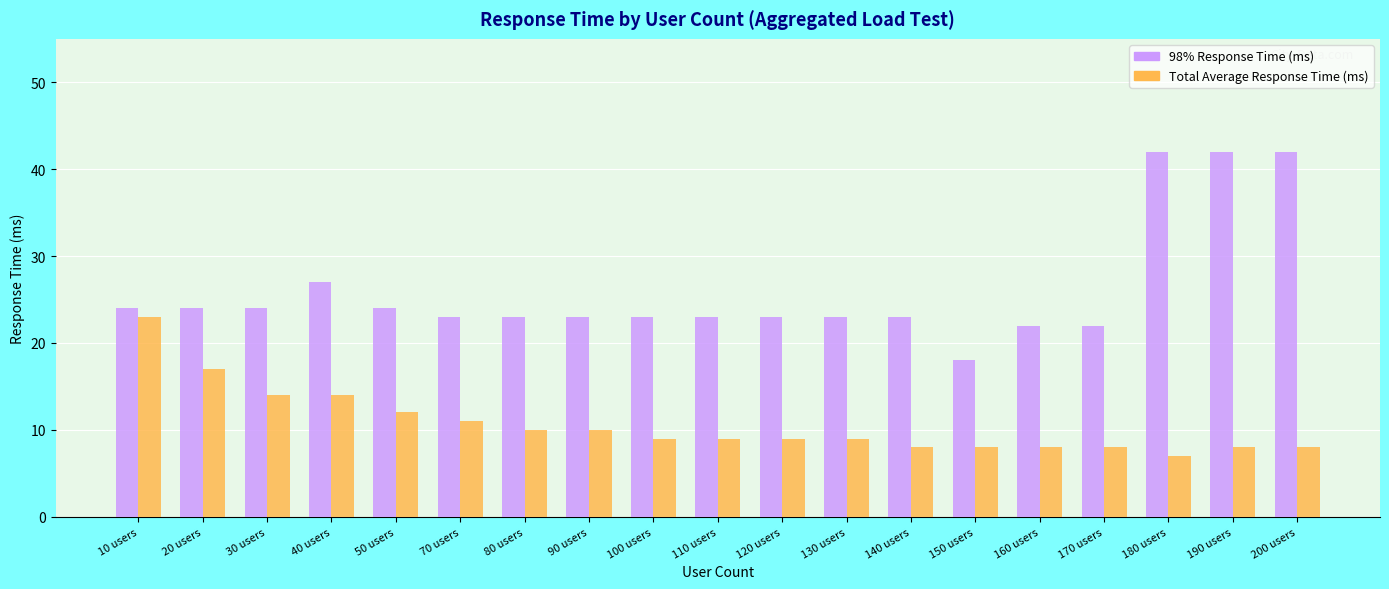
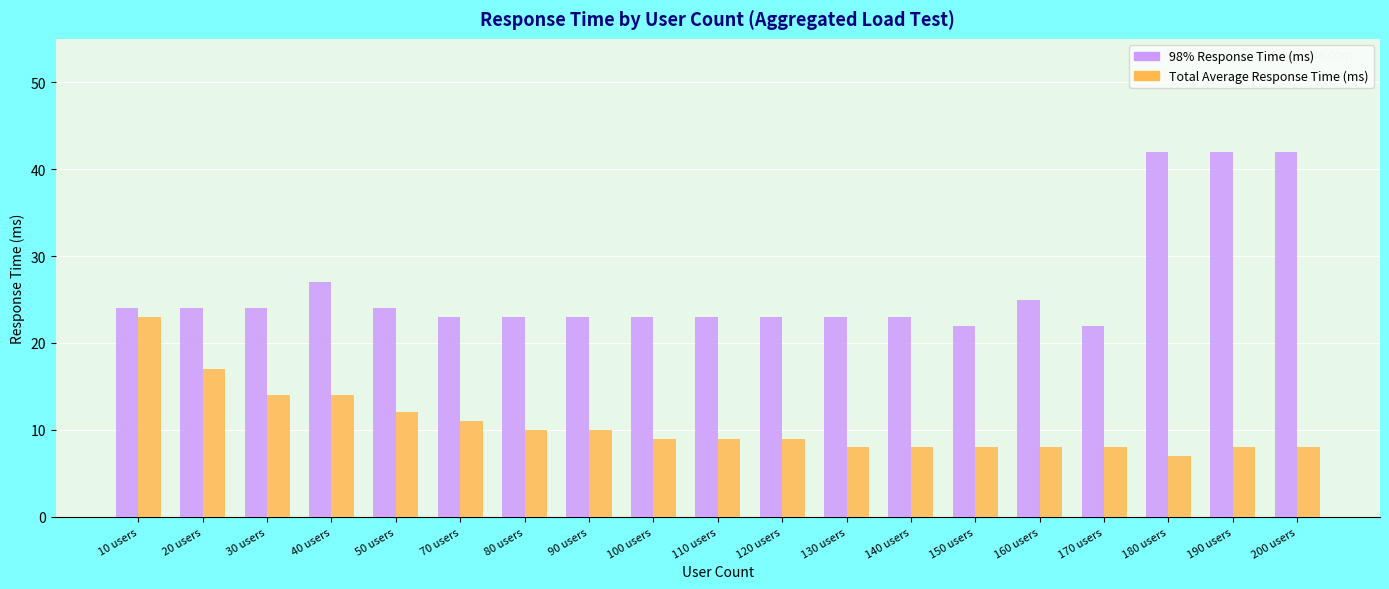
  {
    "98% Response Time (ms)": {
      "10 users": 24,
      "20 users": 24,
      "30 users": 24,
      "40 users": 27,
      "50 users": 24,
      "70 users": 23,
      "80 users": 23,
      "90 users": 23,
      "100 users": 23,
      "110 users": 23,
      "120 users": 23,
      "130 users": 23,
      "140 users": 23,
-     "150 users": 18,
-     "160 users": 22,
+     "150 users": 22,
+     "160 users": 25,
      "170 users": 22,
      "180 users": 42,
      "190 users": 42,
      "200 users": 42
    },
    "Total Average Response Time (ms)": {
      "10 users": 23,
      "20 users": 17,
      "30 users": 14,
      "40 users": 14,
      "50 users": 12,
      "70 users": 11,
      "80 users": 10,
      "90 users": 10,
      "100 users": 9,
      "110 users": 9,
      "120 users": 9,
-     "130 users": 9,
+     "130 users": 8,
      "140 users": 8,
      "150 users": 8,
      "160 users": 8,
      "170 users": 8,
      "180 users": 7,
      "190 users": 8,
      "200 users": 8
    }
  }
